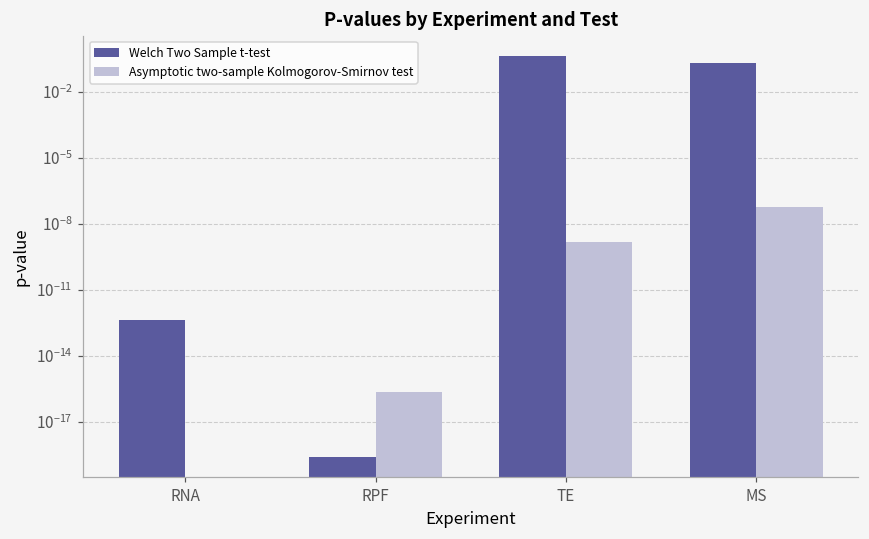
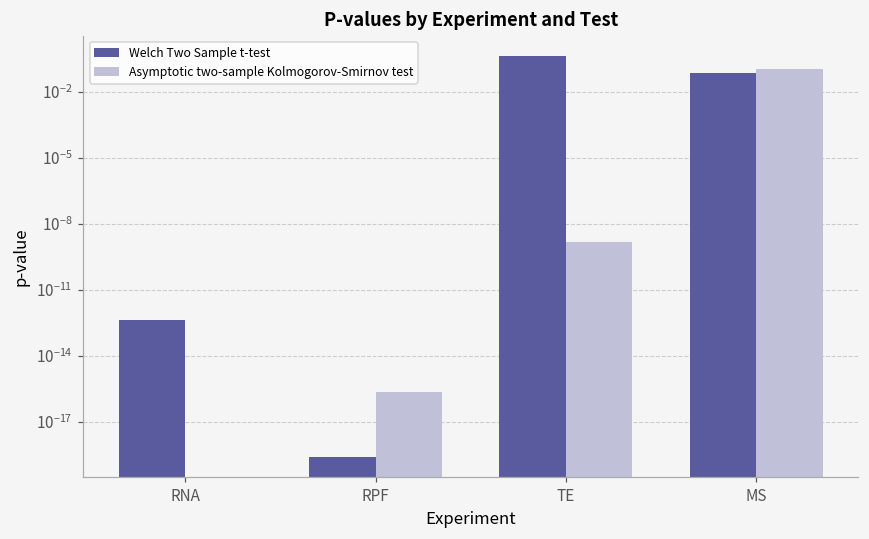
  {
    "Welch Two Sample t-test": {
      "RNA": 0.000000000000,
      "RPF": 0.000000000000,
      "TE": 0.4,
-     "MS": 0.2
+     "MS": 0.07
    },
    "Asymptotic two-sample Kolmogorov-Smirnov test": {
      "RPF": 0.000000000000,
      "TE": 0.000000001,
-     "MS": 0.00000006
+     "MS": 0.1
    }
  }
